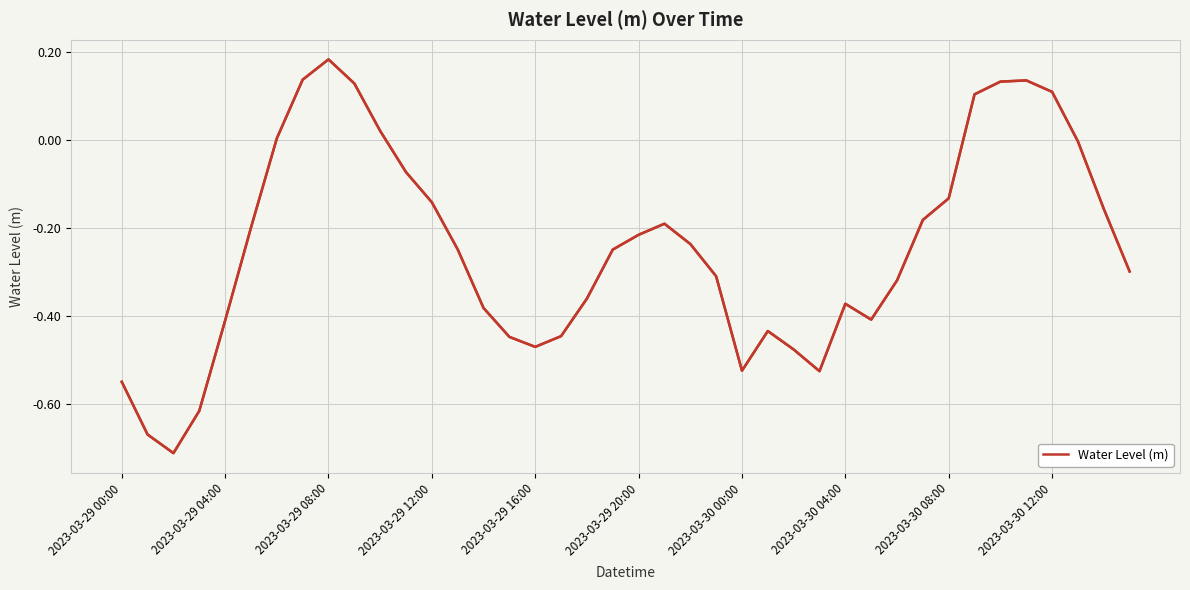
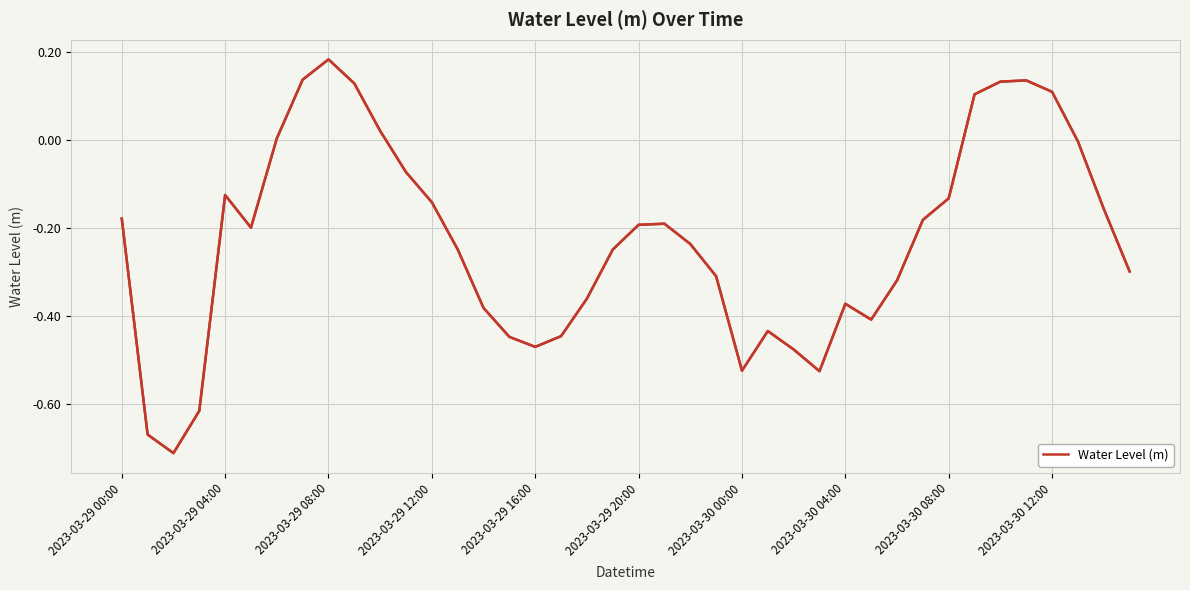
  {
-   "2023-03-29 00:00": -0.55,
-   "2023-03-29 04:00": -0.41,
+   "2023-03-29 00:00": -0.18,
+   "2023-03-29 04:00": -0.13,
    "2023-03-29 08:00": 0.18,
    "2023-03-29 12:00": -0.14,
    "2023-03-29 16:00": -0.47,
-   "2023-03-29 20:00": -0.22,
+   "2023-03-29 20:00": -0.19,
    "2023-03-30 00:00": -0.52,
    "2023-03-30 04:00": -0.37,
    "2023-03-30 08:00": -0.13,
    "2023-03-30 12:00": 0.11
  }
